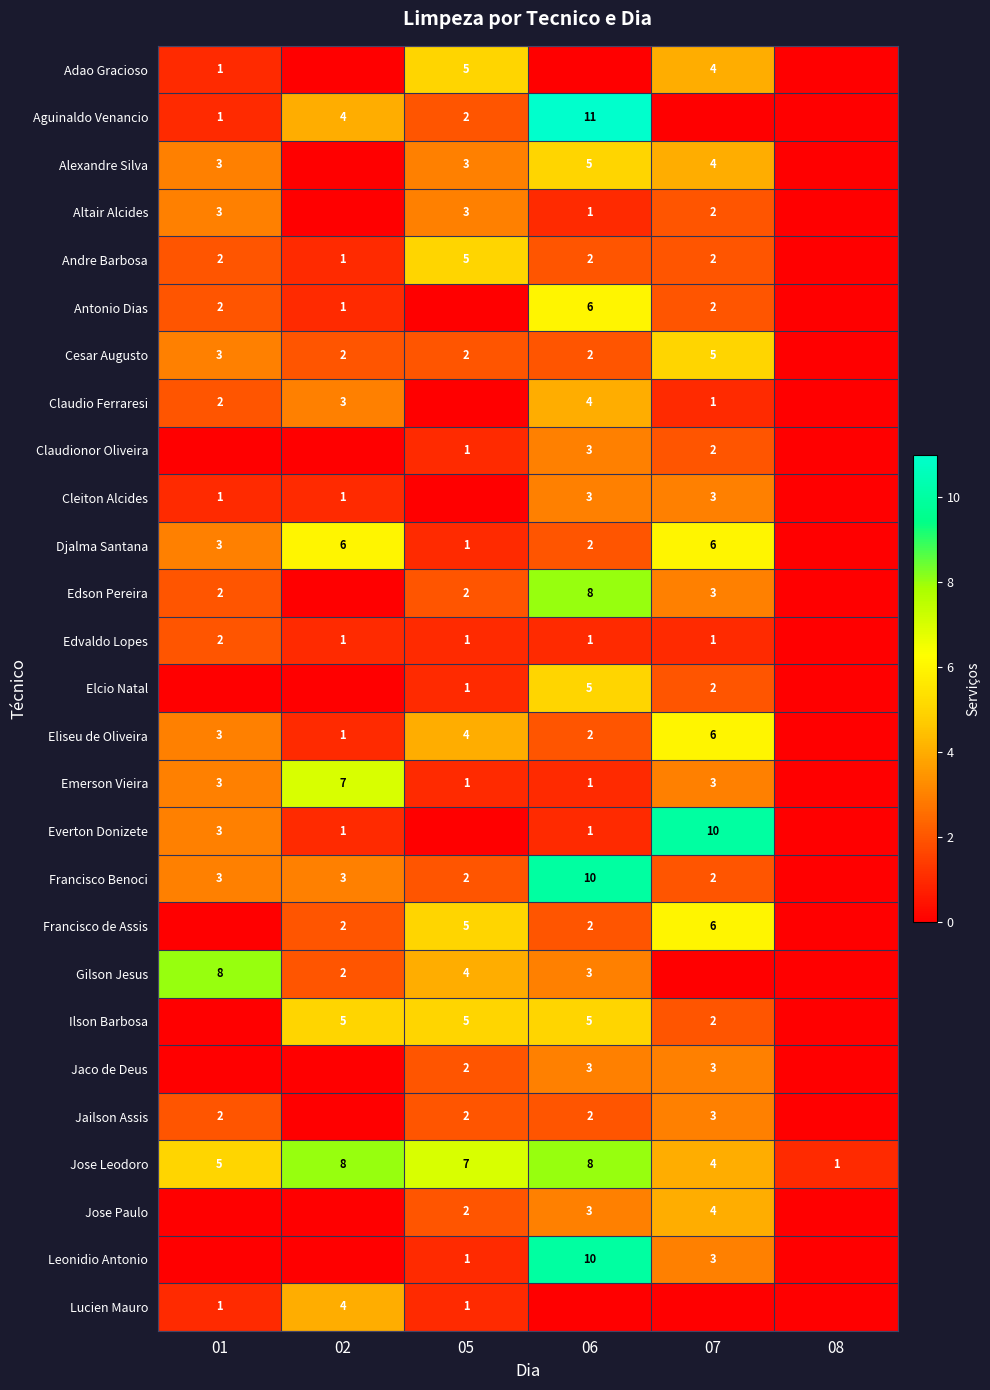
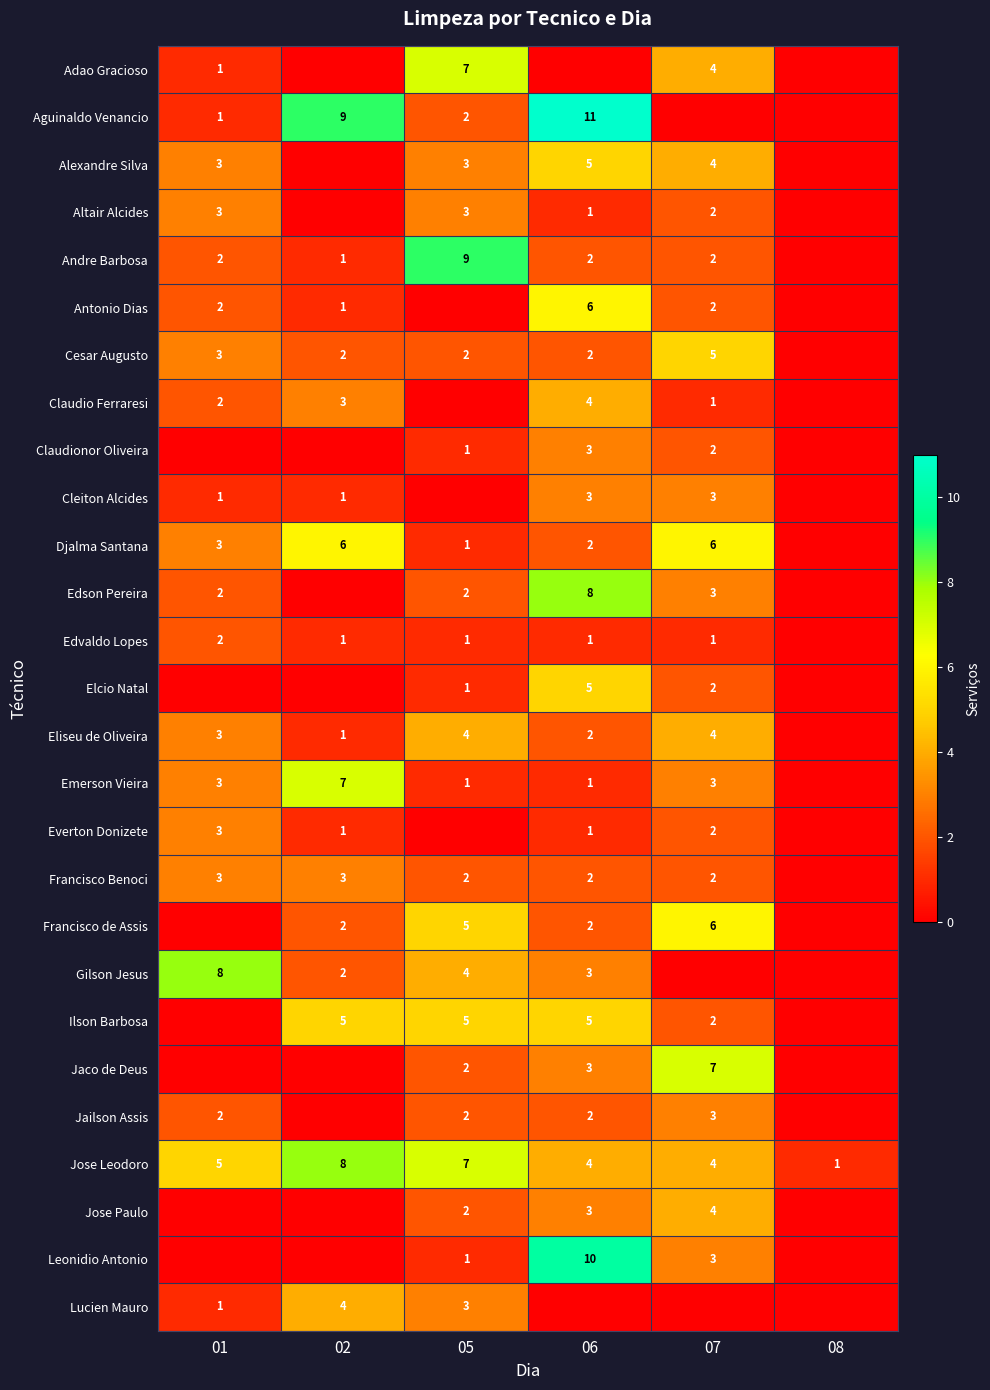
  {
    "Adao Gracioso": {
      "01": 1,
-     "05": 5,
+     "05": 7,
      "07": 4
    },
    "Aguinaldo Venancio": {
      "01": 1,
-     "02": 4,
+     "02": 9,
      "05": 2,
      "06": 11
    },
    "Alexandre Silva": {
      "01": 3,
      "05": 3,
      "06": 5,
      "07": 4
    },
    "Altair Alcides": {
      "01": 3,
      "05": 3,
      "06": 1,
      "07": 2
    },
    "Andre Barbosa": {
      "01": 2,
      "02": 1,
-     "05": 5,
+     "05": 9,
      "06": 2,
      "07": 2
    },
    "Antonio Dias": {
      "01": 2,
      "02": 1,
      "06": 6,
      "07": 2
    },
    "Cesar Augusto": {
      "01": 3,
      "02": 2,
      "05": 2,
      "06": 2,
      "07": 5
    },
    "Claudio Ferraresi": {
      "01": 2,
      "02": 3,
      "06": 4,
      "07": 1
    },
    "Claudionor Oliveira": {
      "05": 1,
      "06": 3,
      "07": 2
    },
    "Cleiton Alcides": {
      "01": 1,
      "02": 1,
      "06": 3,
      "07": 3
    },
    "Djalma Santana": {
      "01": 3,
      "02": 6,
      "05": 1,
      "06": 2,
      "07": 6
    },
    "Edson Pereira": {
      "01": 2,
      "05": 2,
      "06": 8,
      "07": 3
    },
    "Edvaldo Lopes": {
      "01": 2,
      "02": 1,
      "05": 1,
      "06": 1,
      "07": 1
    },
    "Elcio Natal": {
      "05": 1,
      "06": 5,
      "07": 2
    },
    "Eliseu de Oliveira": {
      "01": 3,
      "02": 1,
      "05": 4,
      "06": 2,
-     "07": 6
+     "07": 4
    },
    "Emerson Vieira": {
      "01": 3,
      "02": 7,
      "05": 1,
      "06": 1,
      "07": 3
    },
    "Everton Donizete": {
      "01": 3,
      "02": 1,
      "06": 1,
-     "07": 10
+     "07": 2
    },
    "Francisco Benoci": {
      "01": 3,
      "02": 3,
      "05": 2,
-     "06": 10,
+     "06": 2,
      "07": 2
    },
    "Francisco de Assis": {
      "02": 2,
      "05": 5,
      "06": 2,
      "07": 6
    },
    "Gilson Jesus": {
      "01": 8,
      "02": 2,
      "05": 4,
      "06": 3
    },
    "Ilson Barbosa": {
      "02": 5,
      "05": 5,
      "06": 5,
      "07": 2
    },
    "Jaco de Deus": {
      "05": 2,
      "06": 3,
-     "07": 3
+     "07": 7
    },
    "Jailson Assis": {
      "01": 2,
      "05": 2,
      "06": 2,
      "07": 3
    },
    "Jose Leodoro": {
      "01": 5,
      "02": 8,
      "05": 7,
-     "06": 8,
+     "06": 4,
      "07": 4,
      "08": 1
    },
    "Jose Paulo": {
      "05": 2,
      "06": 3,
      "07": 4
    },
    "Leonidio Antonio": {
      "05": 1,
      "06": 10,
      "07": 3
    },
    "Lucien Mauro": {
      "01": 1,
      "02": 4,
-     "05": 1
+     "05": 3
    }
  }
